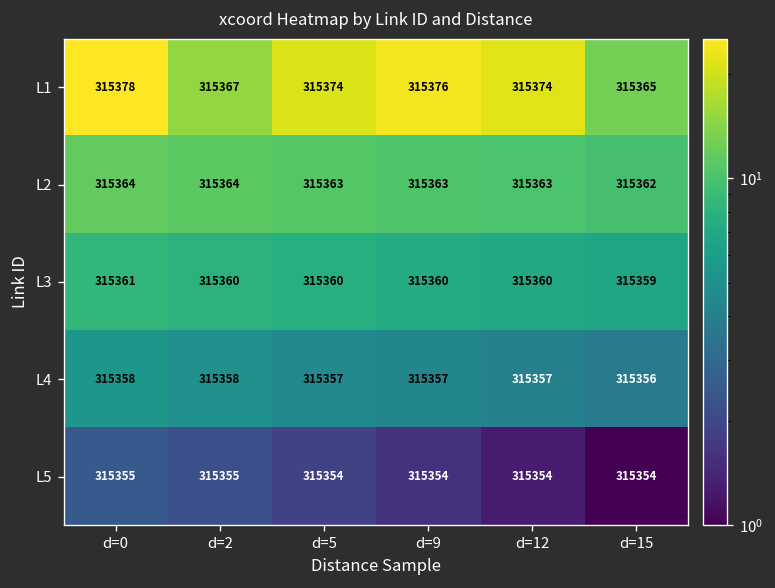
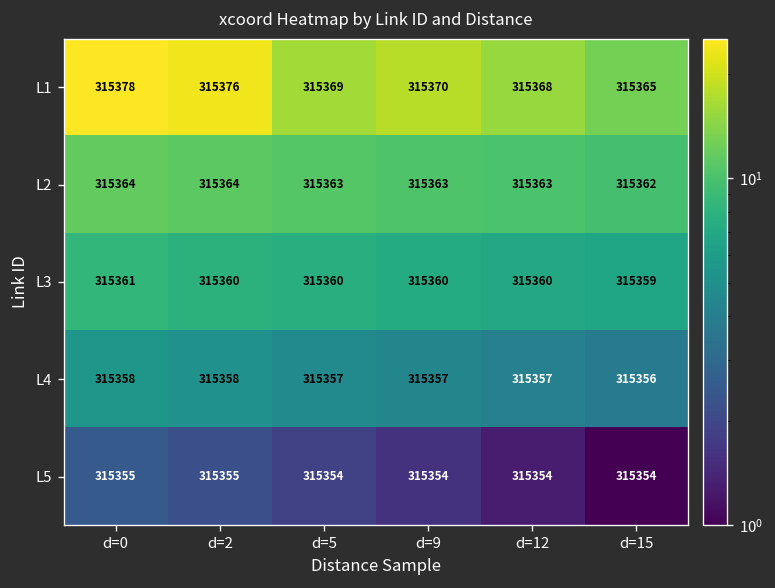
  {
    "L1": {
      "d=0": 315378,
-     "d=2": 315367,
-     "d=5": 315374,
-     "d=9": 315376,
-     "d=12": 315374,
+     "d=2": 315376,
+     "d=5": 315369,
+     "d=9": 315370,
+     "d=12": 315368,
      "d=15": 315365
    },
    "L2": {
      "d=0": 315364,
      "d=2": 315364,
      "d=5": 315363,
      "d=9": 315363,
      "d=12": 315363,
      "d=15": 315362
    },
    "L3": {
      "d=0": 315361,
      "d=2": 315360,
      "d=5": 315360,
      "d=9": 315360,
      "d=12": 315360,
      "d=15": 315359
    },
    "L4": {
      "d=0": 315358,
      "d=2": 315358,
      "d=5": 315357,
      "d=9": 315357,
      "d=12": 315357,
      "d=15": 315356
    },
    "L5": {
      "d=0": 315355,
      "d=2": 315355,
      "d=5": 315354,
      "d=9": 315354,
      "d=12": 315354,
      "d=15": 315354
    }
  }
